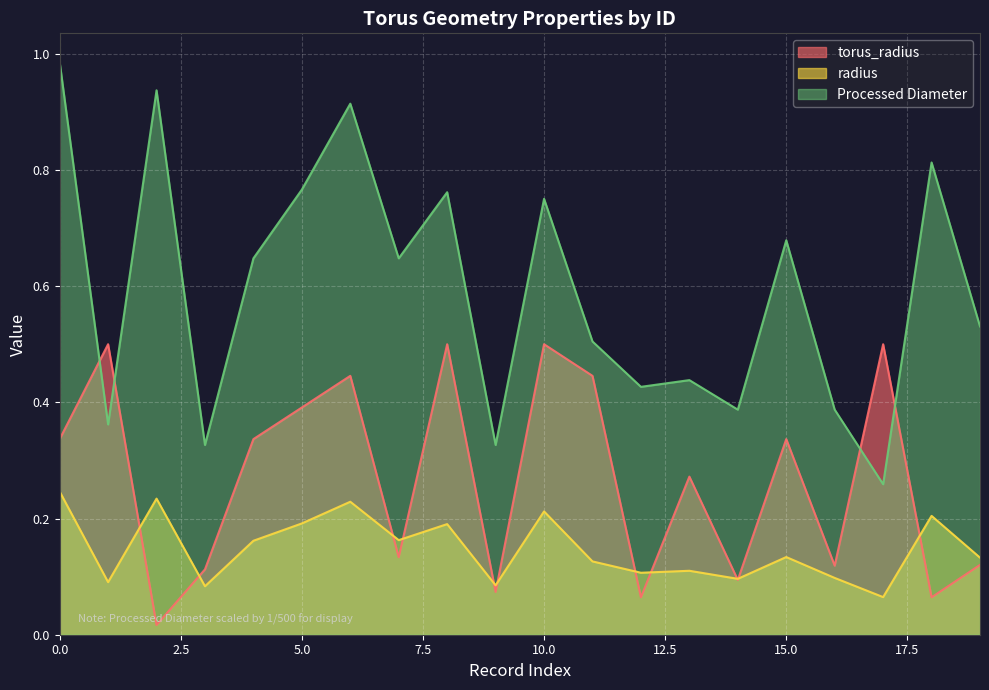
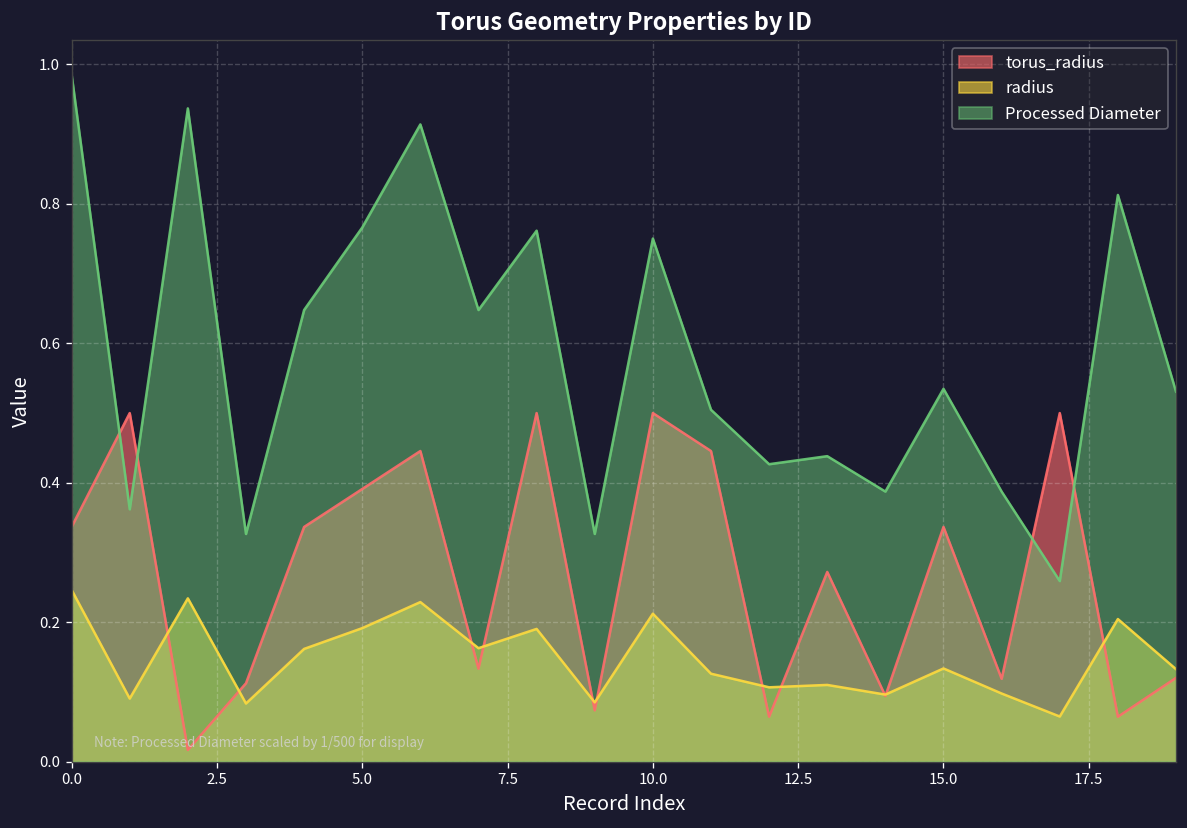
  {
    "torus_radius": {
      "0.0": 0.34,
      "5.0": 0.39,
      "10.0": 0.50,
      "15.0": 0.34
    },
    "radius": {
      "0.0": 0.25,
      "5.0": 0.19,
      "10.0": 0.21,
      "15.0": 0.13
    },
    "Processed Diameter": {
      "0.0": 0.99,
      "5.0": 0.77,
      "10.0": 0.75,
-     "15.0": 0.68
+     "15.0": 0.53
    }
  }
